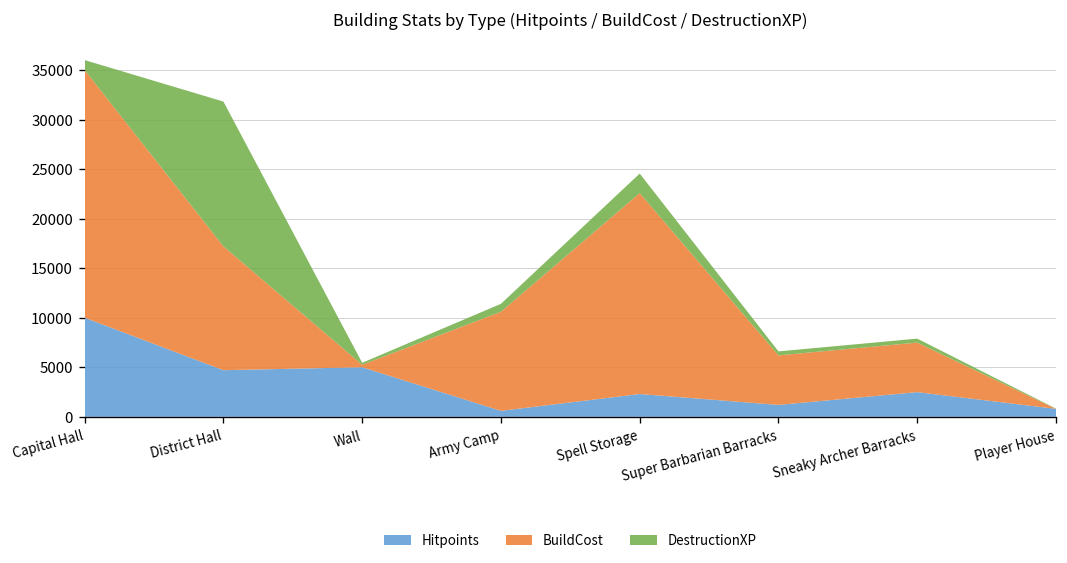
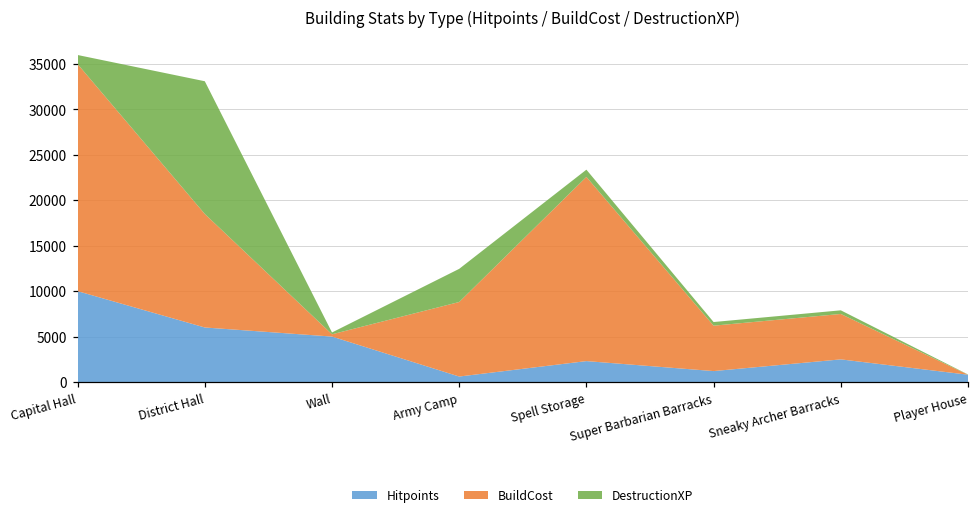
  {
    "Hitpoints": {
      "Capital Hall": 10000,
-     "District Hall": 5000,
+     "District Hall": 6000,
      "Army Camp": 1000,
      "Spell Storage": 2000,
      "Super Barbarian Barracks": 1000,
      "Sneaky Archer Barracks": 2000
    },
    "BuildCost": {
      "Capital Hall": 25000,
      "District Hall": 13000,
-     "Army Camp": 10000,
+     "Army Camp": 8000,
      "Spell Storage": 20000,
      "Super Barbarian Barracks": 5000,
      "Sneaky Archer Barracks": 5000
    },
    "DestructionXP": {
      "Capital Hall": 1000,
      "District Hall": 15000,
-     "Army Camp": 1000,
-     "Spell Storage": 2000,
+     "Army Camp": 4000,
+     "Spell Storage": 1000,
      "Super Barbarian Barracks": 0,
      "Sneaky Archer Barracks": 0
    }
  }
